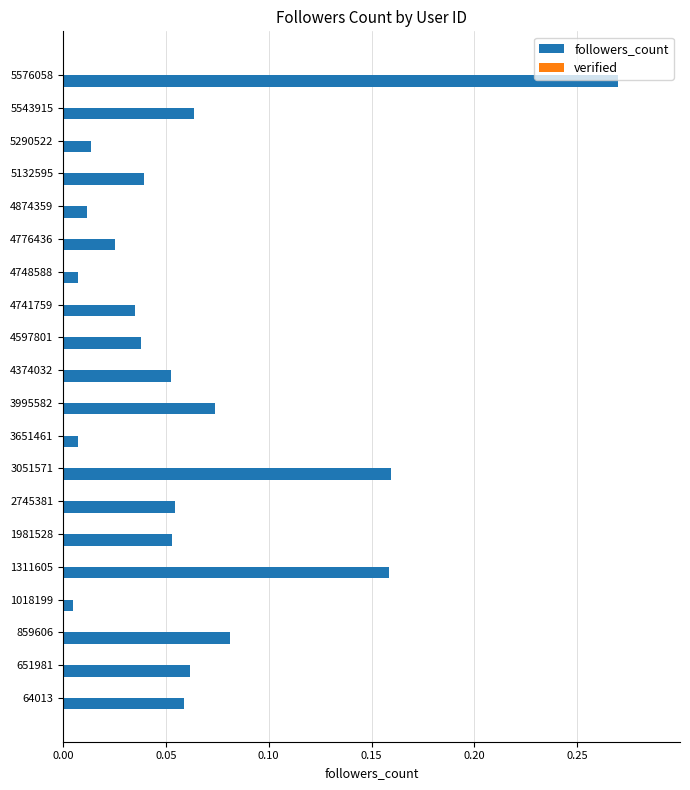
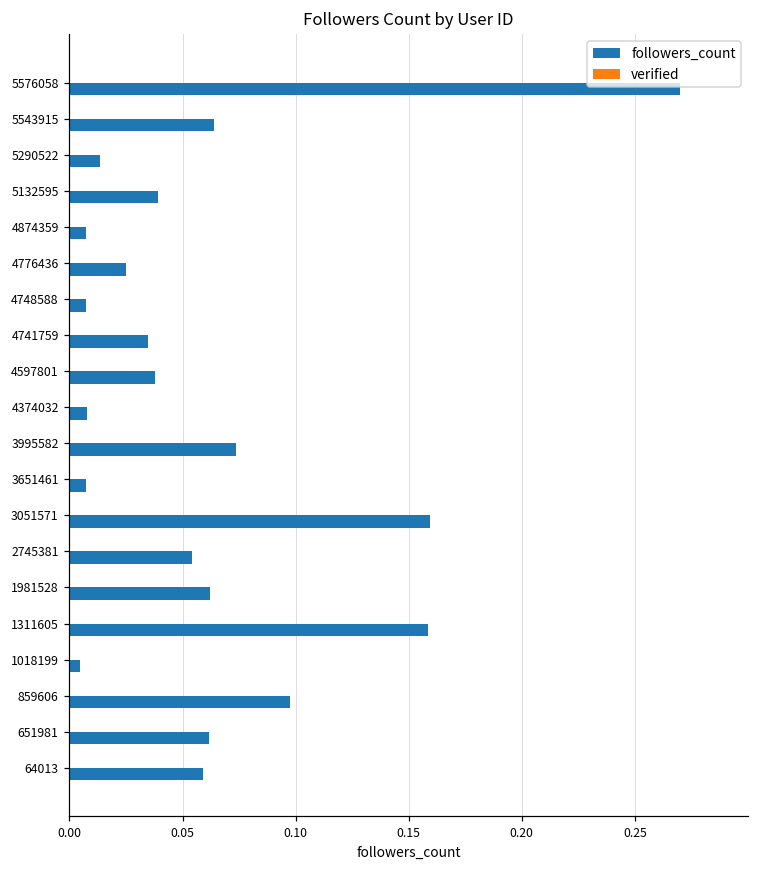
  {
    "followers_count": {
      "5576058": 0.270,
      "5543915": 0.064,
      "5290522": 0.014,
      "5132595": 0.039,
-     "4874359": 0.012,
+     "4874359": 0.007,
      "4776436": 0.025,
      "4748588": 0.007,
      "4741759": 0.035,
      "4597801": 0.038,
-     "4374032": 0.052,
+     "4374032": 0.008,
      "3995582": 0.074,
      "3651461": 0.007,
      "3051571": 0.160,
      "2745381": 0.054,
-     "1981528": 0.053,
+     "1981528": 0.062,
      "1311605": 0.158,
      "1018199": 0.005,
-     "859606": 0.081,
+     "859606": 0.098,
      "651981": 0.062,
      "64013": 0.059
    },
    "verified": {
      "5576058": 0.000,
      "5543915": 0.000,
      "5290522": 0.000,
      "5132595": 0.000,
      "4874359": 0.000,
      "4776436": 0.000,
      "4748588": 0.000,
      "4741759": 0.000,
      "4597801": 0.000,
      "4374032": 0.000,
      "3995582": 0.000,
      "3651461": 0.000,
      "3051571": 0.000,
      "2745381": 0.000,
      "1981528": 0.000,
      "1311605": 0.000,
      "1018199": 0.000,
      "859606": 0.000,
      "651981": 0.000,
      "64013": 0.000
    }
  }
